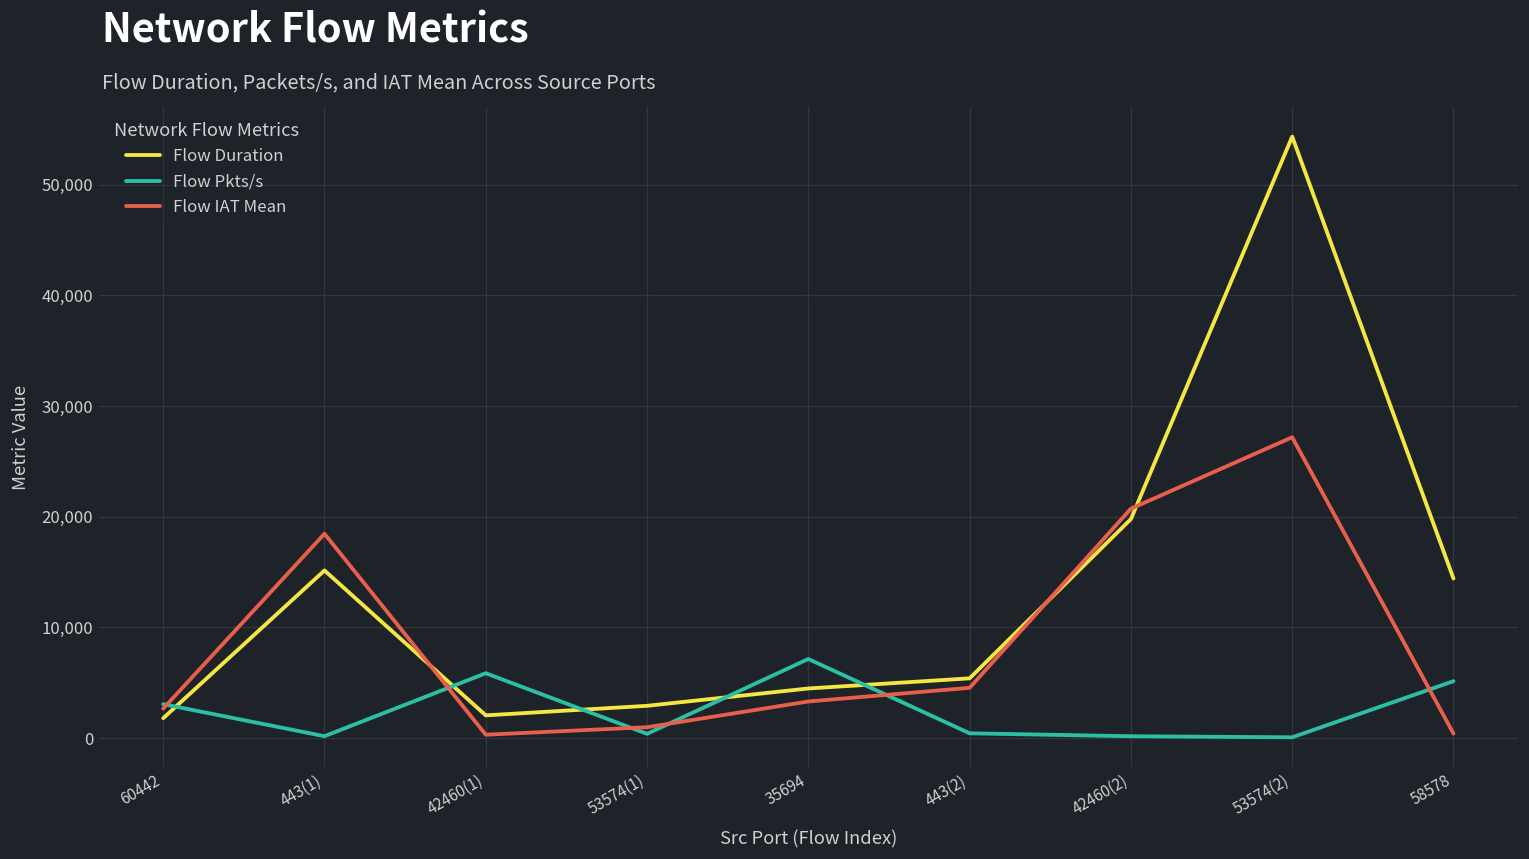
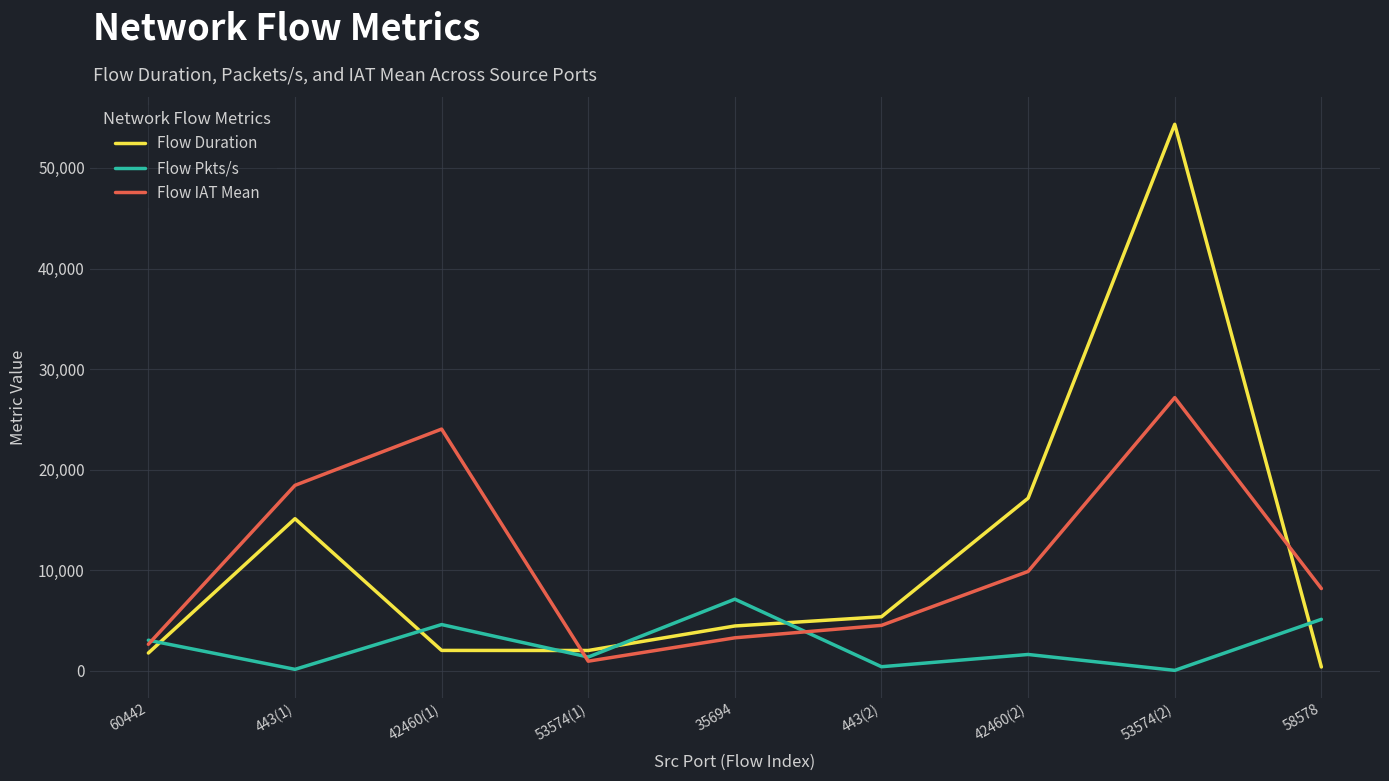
  {
    "Flow Duration": {
      "60442": "1,800",
      "443(1)": "15,100",
      "42460(1)": "2,000",
-     "53574(1)": "2,900",
+     "53574(1)": "2,000",
      "35694": "4,500",
      "443(2)": "5,400",
-     "42460(2)": "19,800",
+     "42460(2)": "17,200",
      "53574(2)": "54,300",
-     "58578": "14,400"
+     "58578": "400"
    },
    "Flow Pkts/s": {
      "60442": "3,100",
      "443(1)": "200",
-     "42460(1)": "5,800",
-     "53574(1)": "400",
+     "42460(1)": "4,600",
+     "53574(1)": "1,400",
      "35694": "7,100",
      "443(2)": "400",
-     "42460(2)": "200",
+     "42460(2)": "1,600",
      "53574(2)": "100",
      "58578": "5,100"
    },
    "Flow IAT Mean": {
      "60442": "2,600",
      "443(1)": "18,400",
-     "42460(1)": "300",
+     "42460(1)": "24,000",
      "53574(1)": "1,000",
      "35694": "3,300",
      "443(2)": "4,500",
-     "42460(2)": "20,700",
+     "42460(2)": "9,900",
      "53574(2)": "27,200",
-     "58578": "400"
+     "58578": "8,200"
    }
  }
